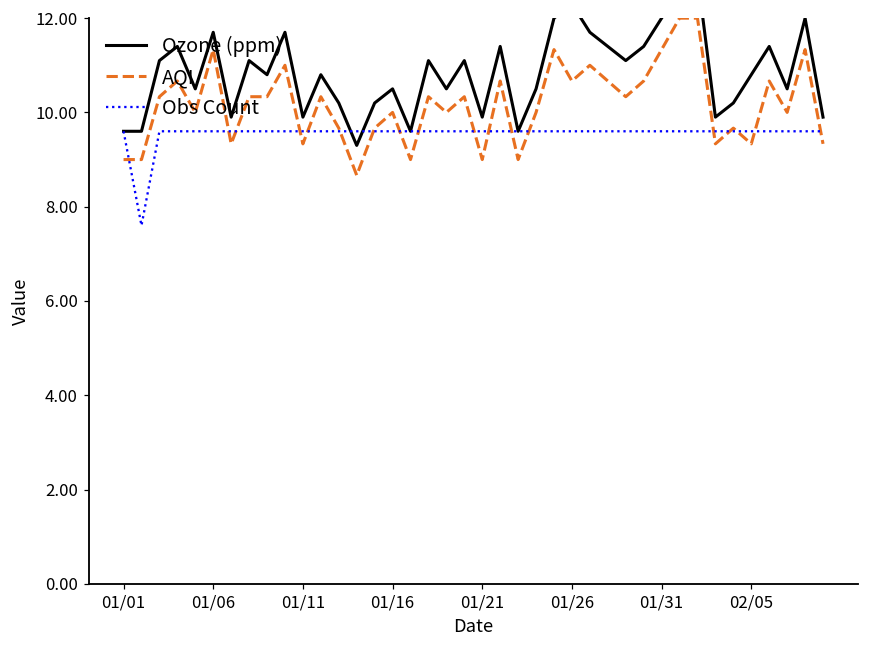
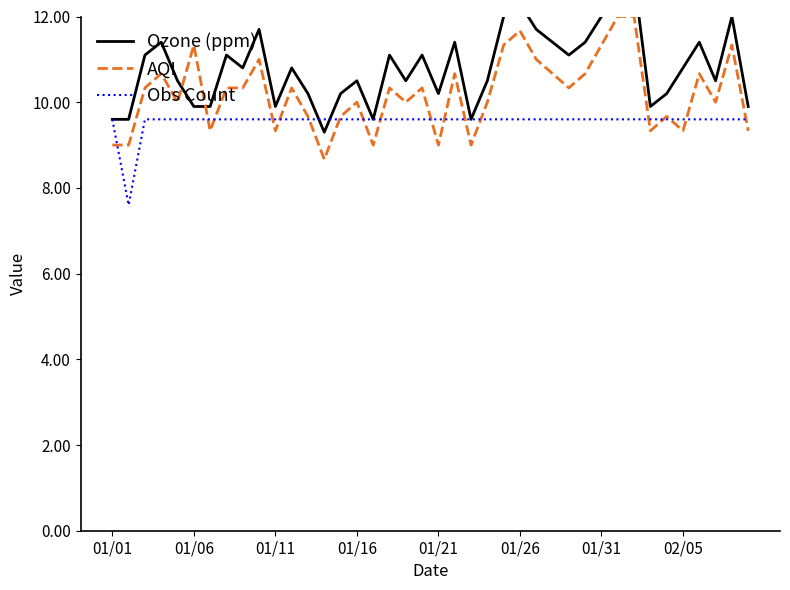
  {
    "Ozone (ppm)": {
-     "01/06": 11.7,
+     "01/06": 9.9,
      "01/11": 9.9,
      "01/16": 10.5,
-     "01/21": 9.9,
+     "01/21": 10.2,
      "01/31": 12.0,
      "02/05": 10.8
    },
    "AQI": {
      "01/01": 9.0,
      "01/06": 11.3,
      "01/11": 9.3,
      "01/16": 10.0,
      "01/21": 9.0,
-     "01/26": 10.7,
+     "01/26": 11.7,
      "01/31": 11.3,
      "02/05": 9.3
    },
    "Obs Count": {
      "01/06": 9.6,
      "01/11": 9.6,
      "01/16": 9.6,
      "01/21": 9.6,
      "01/26": 9.6,
      "01/31": 9.6,
      "02/05": 9.6
    }
  }
